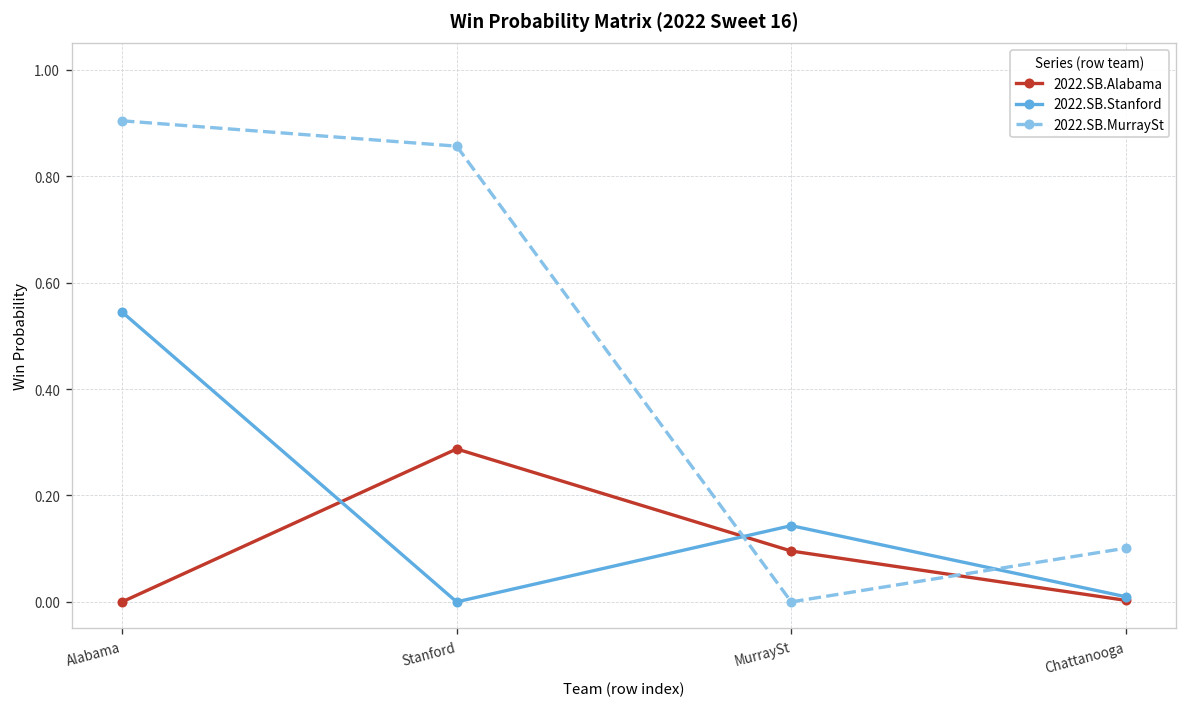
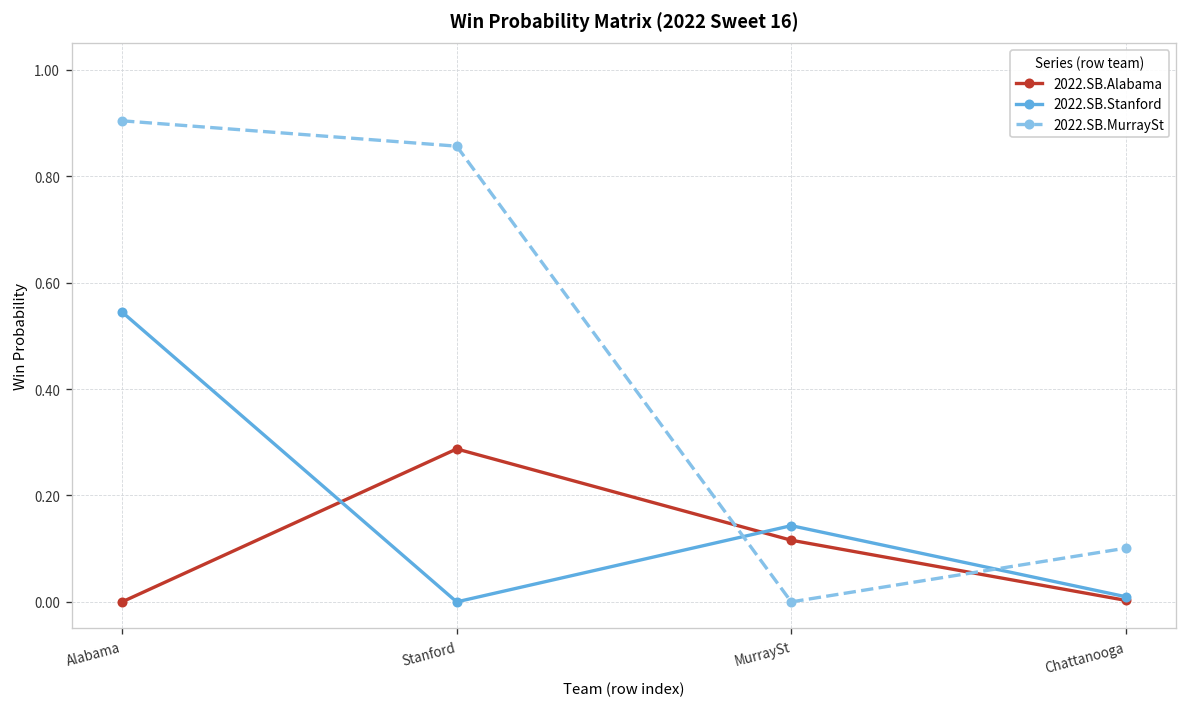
  {
    "2022.SB.Alabama": {
      "Alabama": 0.00,
      "Stanford": 0.29,
-     "MurraySt": 0.10,
+     "MurraySt": 0.12,
      "Chattanooga": 0.00
    }
  }
